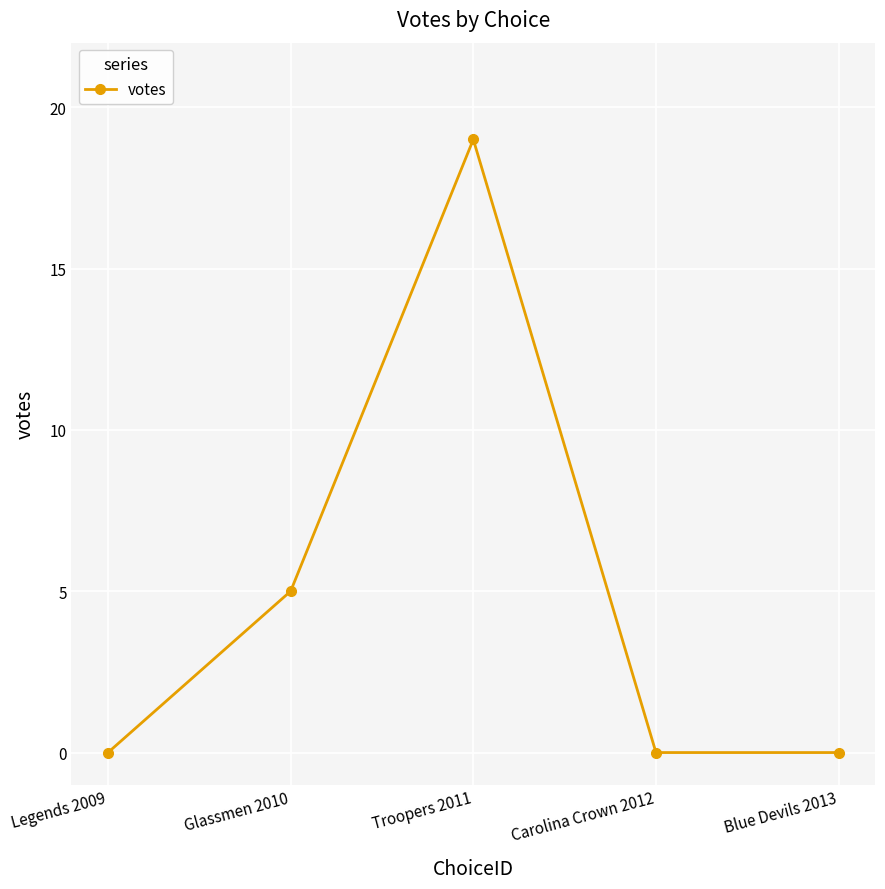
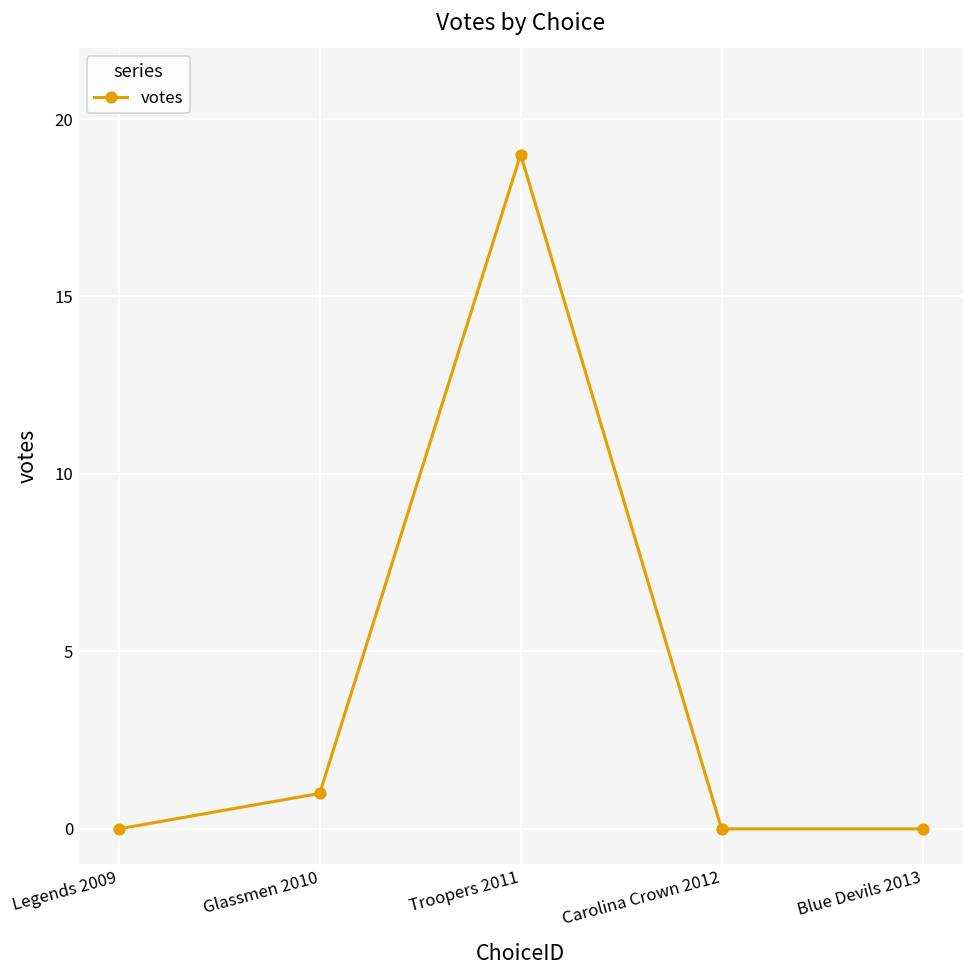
  {
    "Legends 2009": 0,
-   "Glassmen 2010": 5,
+   "Glassmen 2010": 1,
    "Troopers 2011": 19,
    "Carolina Crown 2012": 0,
    "Blue Devils 2013": 0
  }
